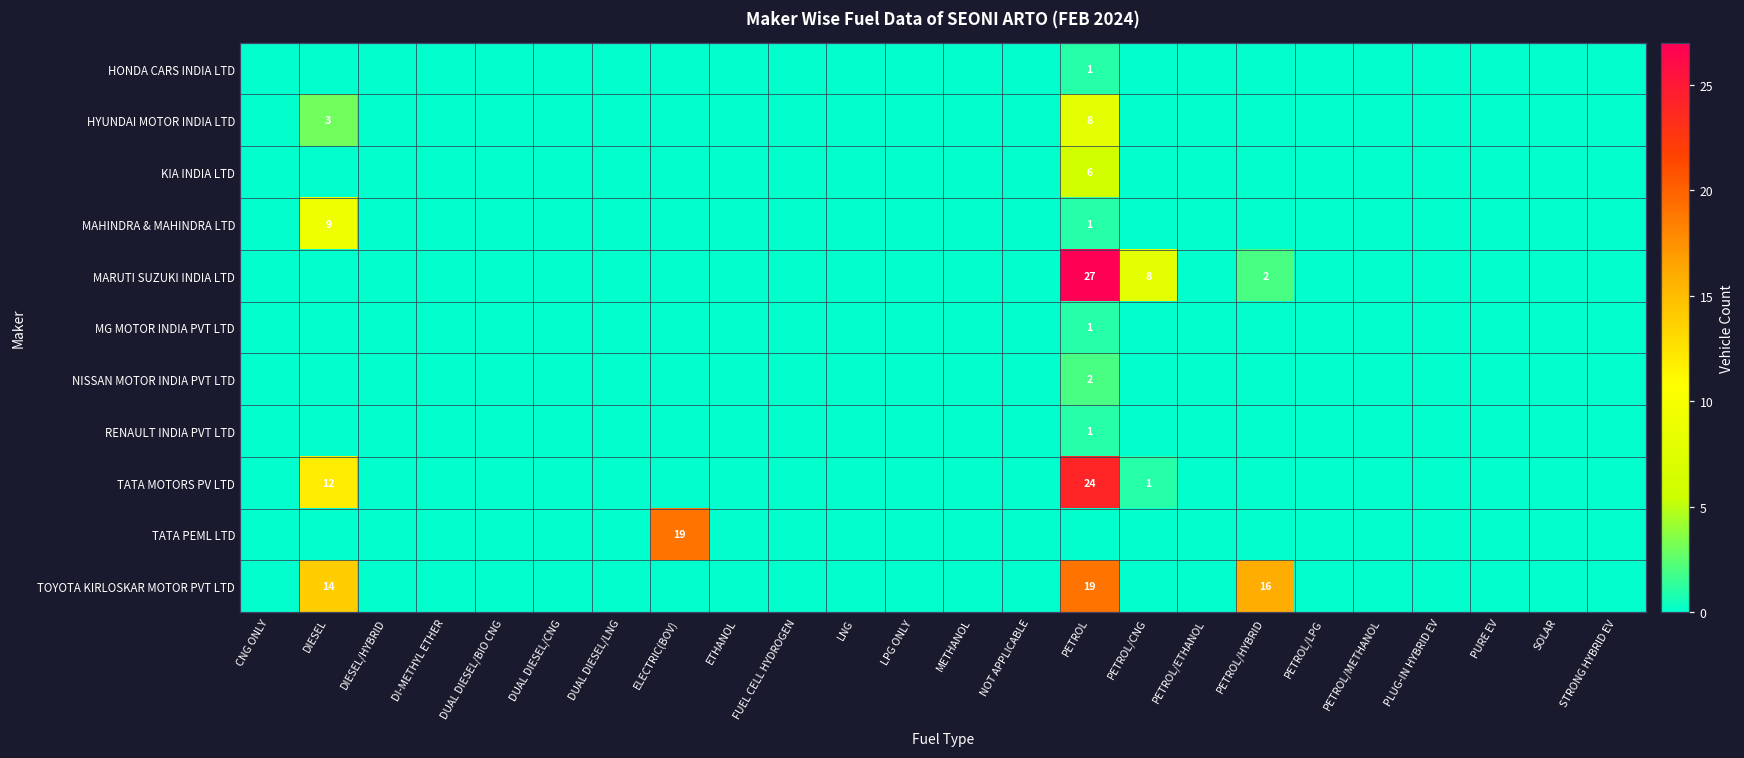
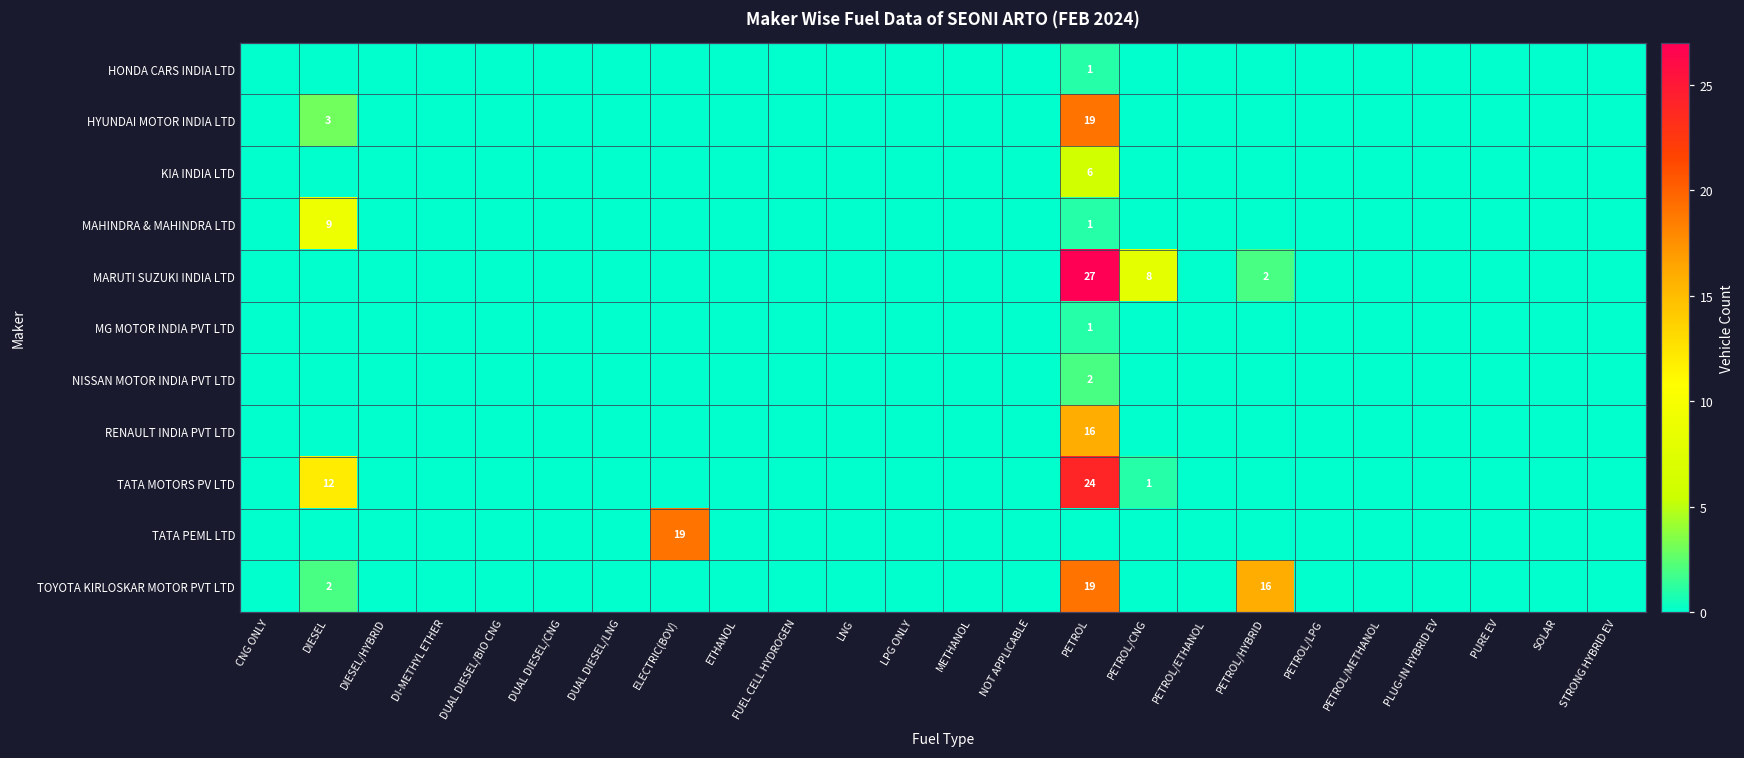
  {
    "HONDA CARS INDIA LTD": {
      "PETROL": 1
    },
    "HYUNDAI MOTOR INDIA LTD": {
      "DIESEL": 3,
-     "PETROL": 8
+     "PETROL": 19
    },
    "KIA INDIA LTD": {
      "PETROL": 6
    },
    "MAHINDRA & MAHINDRA LTD": {
      "DIESEL": 9,
      "PETROL": 1
    },
    "MARUTI SUZUKI INDIA LTD": {
      "PETROL": 27,
      "PETROL/CNG": 8,
      "PETROL/HYBRID": 2
    },
    "MG MOTOR INDIA PVT LTD": {
      "PETROL": 1
    },
    "NISSAN MOTOR INDIA PVT LTD": {
      "PETROL": 2
    },
    "RENAULT INDIA PVT LTD": {
-     "PETROL": 1
+     "PETROL": 16
    },
    "TATA MOTORS PV LTD": {
      "DIESEL": 12,
      "PETROL": 24,
      "PETROL/CNG": 1
    },
    "TATA PEML LTD": {
      "ELECTRIC(BOV)": 19
    },
    "TOYOTA KIRLOSKAR MOTOR PVT LTD": {
-     "DIESEL": 14,
+     "DIESEL": 2,
      "PETROL": 19,
      "PETROL/HYBRID": 16
    }
  }
